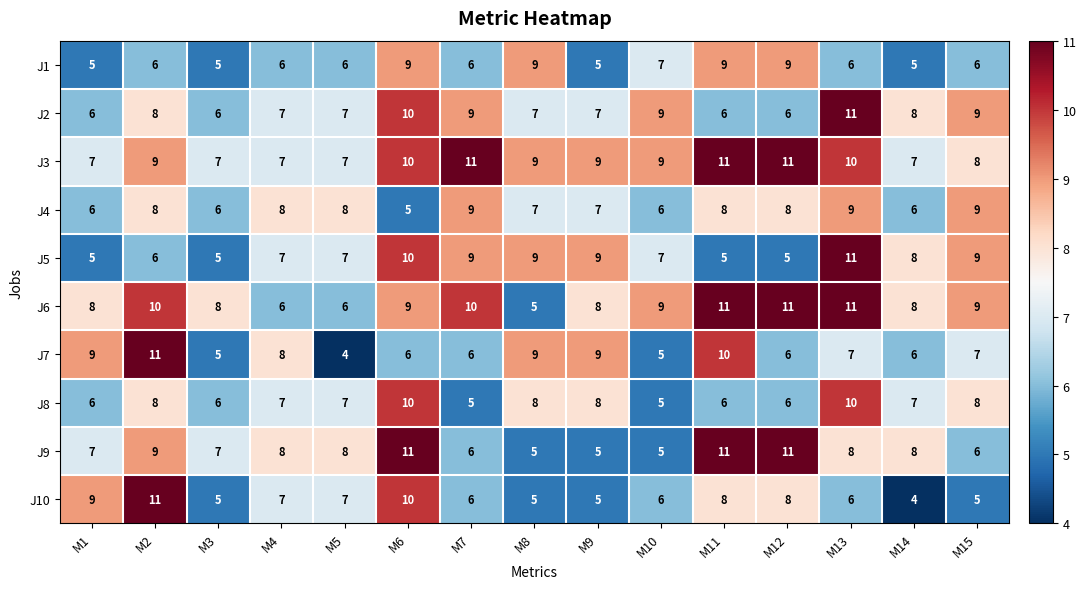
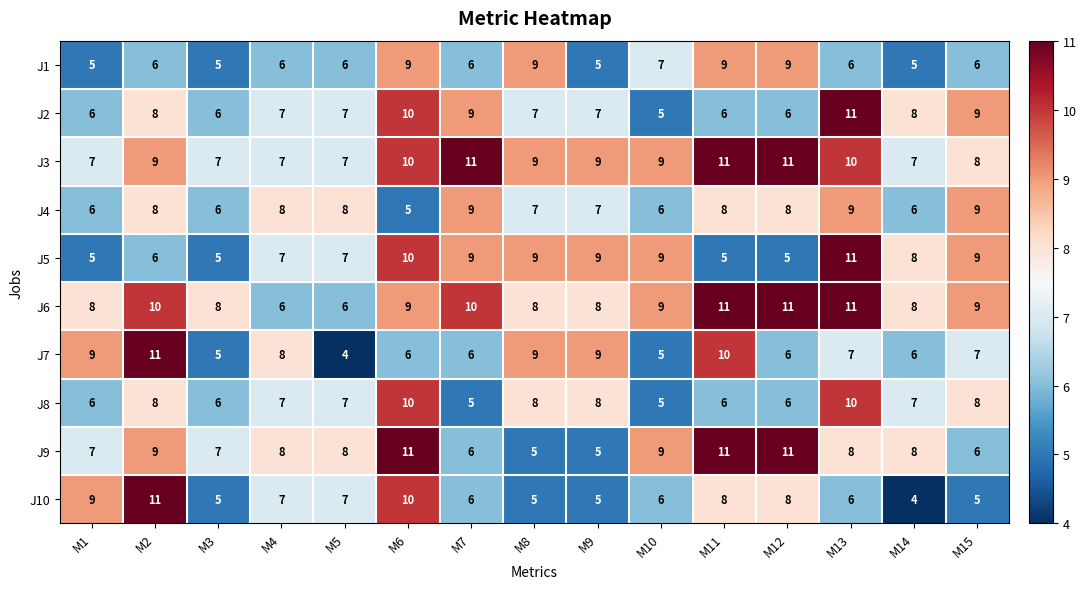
  {
    "J1": {
      "M1": 5,
      "M2": 6,
      "M3": 5,
      "M4": 6,
      "M5": 6,
      "M6": 9,
      "M7": 6,
      "M8": 9,
      "M9": 5,
      "M10": 7,
      "M11": 9,
      "M12": 9,
      "M13": 6,
      "M14": 5,
      "M15": 6
    },
    "J2": {
      "M1": 6,
      "M2": 8,
      "M3": 6,
      "M4": 7,
      "M5": 7,
      "M6": 10,
      "M7": 9,
      "M8": 7,
      "M9": 7,
-     "M10": 9,
+     "M10": 5,
      "M11": 6,
      "M12": 6,
      "M13": 11,
      "M14": 8,
      "M15": 9
    },
    "J3": {
      "M1": 7,
      "M2": 9,
      "M3": 7,
      "M4": 7,
      "M5": 7,
      "M6": 10,
      "M7": 11,
      "M8": 9,
      "M9": 9,
      "M10": 9,
      "M11": 11,
      "M12": 11,
      "M13": 10,
      "M14": 7,
      "M15": 8
    },
    "J4": {
      "M1": 6,
      "M2": 8,
      "M3": 6,
      "M4": 8,
      "M5": 8,
      "M6": 5,
      "M7": 9,
      "M8": 7,
      "M9": 7,
      "M10": 6,
      "M11": 8,
      "M12": 8,
      "M13": 9,
      "M14": 6,
      "M15": 9
    },
    "J5": {
      "M1": 5,
      "M2": 6,
      "M3": 5,
      "M4": 7,
      "M5": 7,
      "M6": 10,
      "M7": 9,
      "M8": 9,
      "M9": 9,
-     "M10": 7,
+     "M10": 9,
      "M11": 5,
      "M12": 5,
      "M13": 11,
      "M14": 8,
      "M15": 9
    },
    "J6": {
      "M1": 8,
      "M2": 10,
      "M3": 8,
      "M4": 6,
      "M5": 6,
      "M6": 9,
      "M7": 10,
-     "M8": 5,
+     "M8": 8,
      "M9": 8,
      "M10": 9,
      "M11": 11,
      "M12": 11,
      "M13": 11,
      "M14": 8,
      "M15": 9
    },
    "J7": {
      "M1": 9,
      "M2": 11,
      "M3": 5,
      "M4": 8,
      "M5": 4,
      "M6": 6,
      "M7": 6,
      "M8": 9,
      "M9": 9,
      "M10": 5,
      "M11": 10,
      "M12": 6,
      "M13": 7,
      "M14": 6,
      "M15": 7
    },
    "J8": {
      "M1": 6,
      "M2": 8,
      "M3": 6,
      "M4": 7,
      "M5": 7,
      "M6": 10,
      "M7": 5,
      "M8": 8,
      "M9": 8,
      "M10": 5,
      "M11": 6,
      "M12": 6,
      "M13": 10,
      "M14": 7,
      "M15": 8
    },
    "J9": {
      "M1": 7,
      "M2": 9,
      "M3": 7,
      "M4": 8,
      "M5": 8,
      "M6": 11,
      "M7": 6,
      "M8": 5,
      "M9": 5,
-     "M10": 5,
+     "M10": 9,
      "M11": 11,
      "M12": 11,
      "M13": 8,
      "M14": 8,
      "M15": 6
    },
    "J10": {
      "M1": 9,
      "M2": 11,
      "M3": 5,
      "M4": 7,
      "M5": 7,
      "M6": 10,
      "M7": 6,
      "M8": 5,
      "M9": 5,
      "M10": 6,
      "M11": 8,
      "M12": 8,
      "M13": 6,
      "M14": 4,
      "M15": 5
    }
  }
